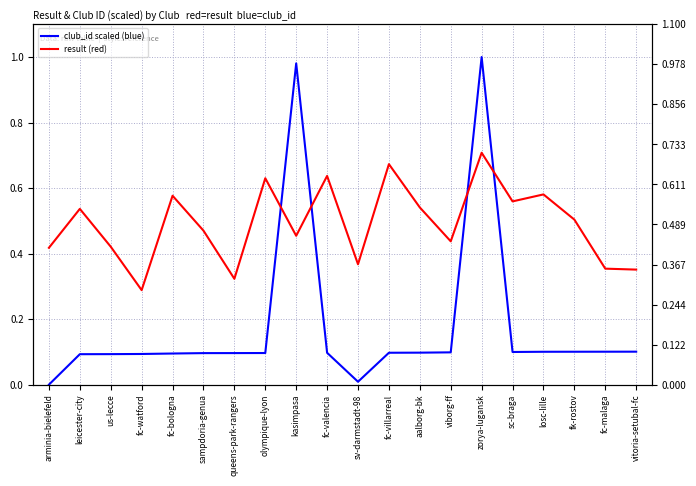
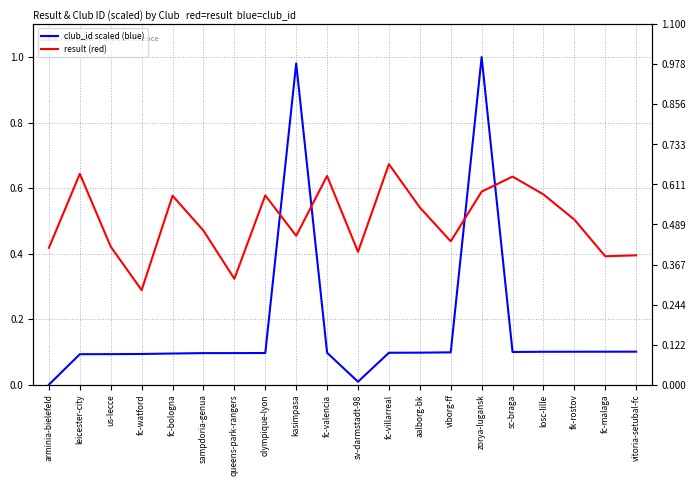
  {
    "club_id scaled (blue)": {
      "arminia-bielefeld": 0.00,
      "leicester-city": 0.09,
      "us-lecce": 0.09,
      "fc-watford": 0.09,
      "fc-bologna": 0.10,
      "sampdoria-genua": 0.10,
      "queens-park-rangers": 0.10,
      "olympique-lyon": 0.10,
      "kasimpasa": 0.98,
      "fc-valencia": 0.10,
      "sv-darmstadt-98": 0.01,
      "fc-villarreal": 0.10,
      "aalborg-bk": 0.10,
      "viborg-ff": 0.10,
      "zorya-lugansk": 1.00,
      "sc-braga": 0.10,
      "losc-lille": 0.10,
      "fk-rostov": 0.10,
      "fc-malaga": 0.10,
      "vitoria-setubal-fc": 0.10
    },
    "result (red)": {
      "arminia-bielefeld": 0.42,
-     "leicester-city": 0.54,
+     "leicester-city": 0.64,
      "us-lecce": 0.42,
      "fc-watford": 0.29,
      "fc-bologna": 0.58,
      "sampdoria-genua": 0.47,
      "queens-park-rangers": 0.32,
-     "olympique-lyon": 0.63,
+     "olympique-lyon": 0.58,
      "kasimpasa": 0.45,
      "fc-valencia": 0.64,
-     "sv-darmstadt-98": 0.37,
+     "sv-darmstadt-98": 0.41,
      "fc-villarreal": 0.67,
      "aalborg-bk": 0.54,
      "viborg-ff": 0.44,
-     "zorya-lugansk": 0.71,
-     "sc-braga": 0.56,
+     "zorya-lugansk": 0.59,
+     "sc-braga": 0.64,
      "losc-lille": 0.58,
      "fk-rostov": 0.50,
-     "fc-malaga": 0.35,
-     "vitoria-setubal-fc": 0.35
+     "fc-malaga": 0.39,
+     "vitoria-setubal-fc": 0.39
    }
  }
